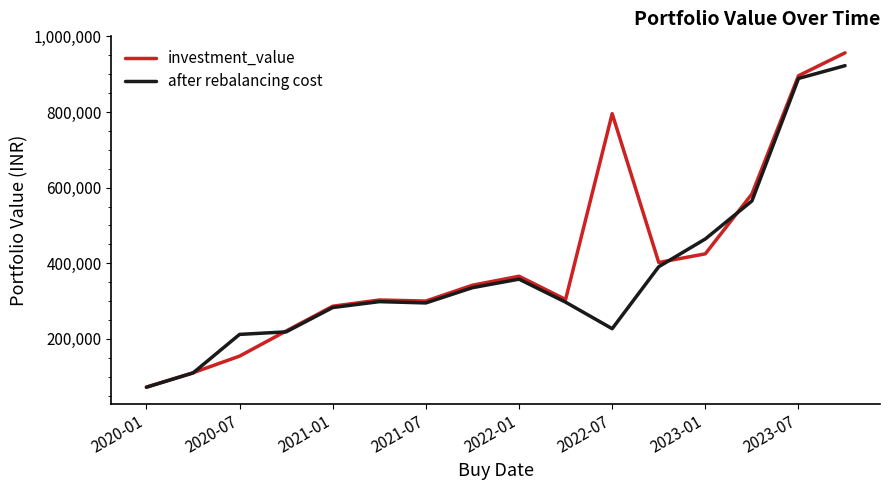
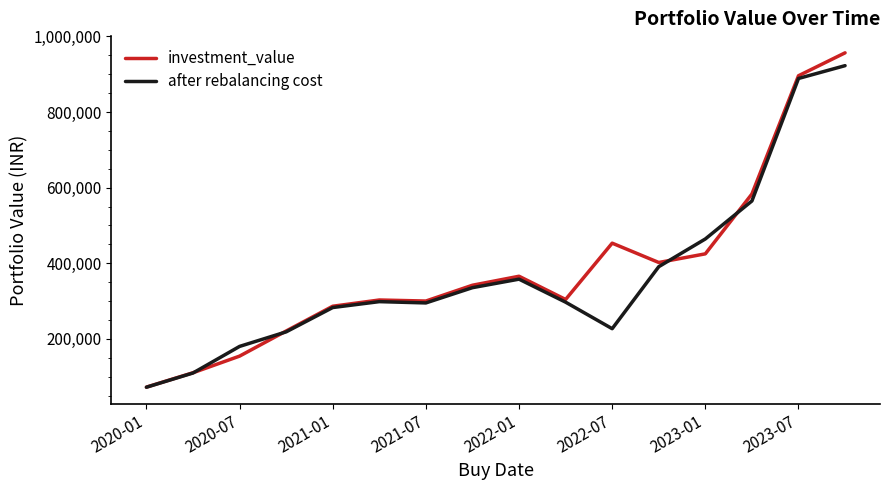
  {
    "investment_value": {
      "2020-07": "150,000",
      "2022-01": "370,000",
-     "2022-07": "800,000",
+     "2022-07": "450,000",
      "2023-01": "430,000",
      "2023-07": "900,000"
    },
    "after rebalancing cost": {
-     "2020-07": "210,000",
+     "2020-07": "180,000",
      "2022-01": "360,000",
      "2022-07": "230,000",
      "2023-01": "460,000",
      "2023-07": "890,000"
    }
  }
